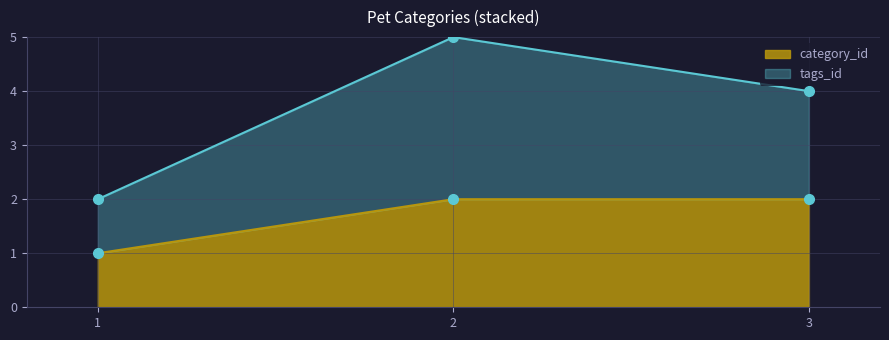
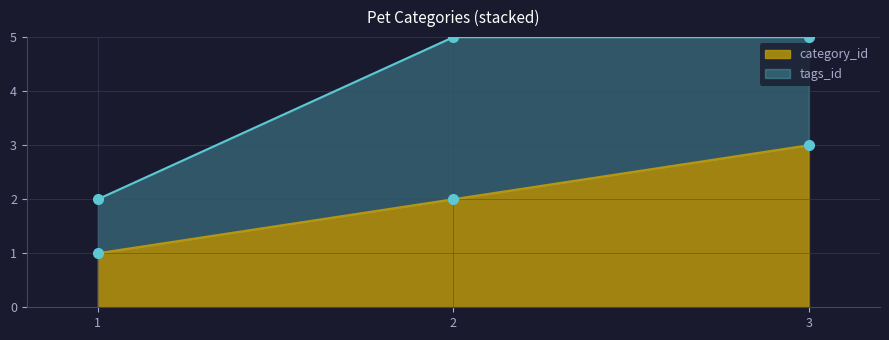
  {
    "category_id": {
      "1": 1,
      "2": 2,
-     "3": 2
+     "3": 3
    },
    "tags_id": {
      "1": 1,
      "2": 3,
      "3": 2
    }
  }
